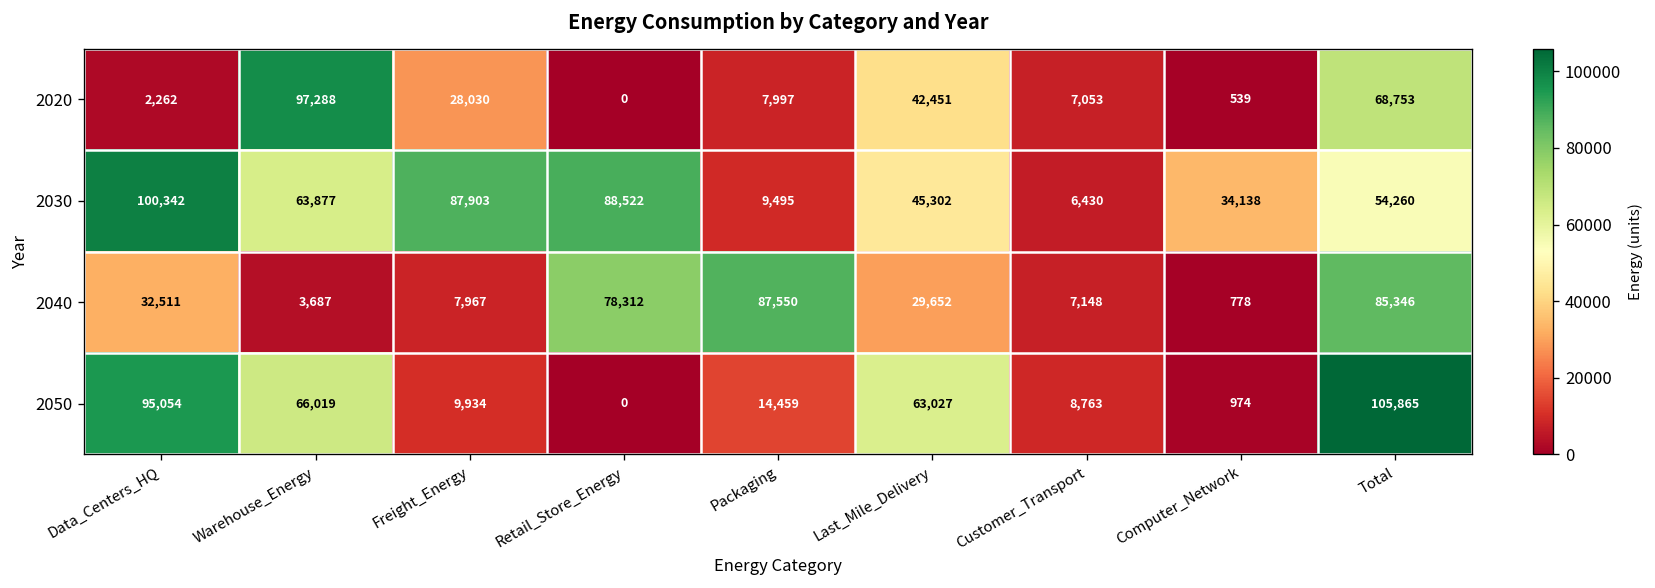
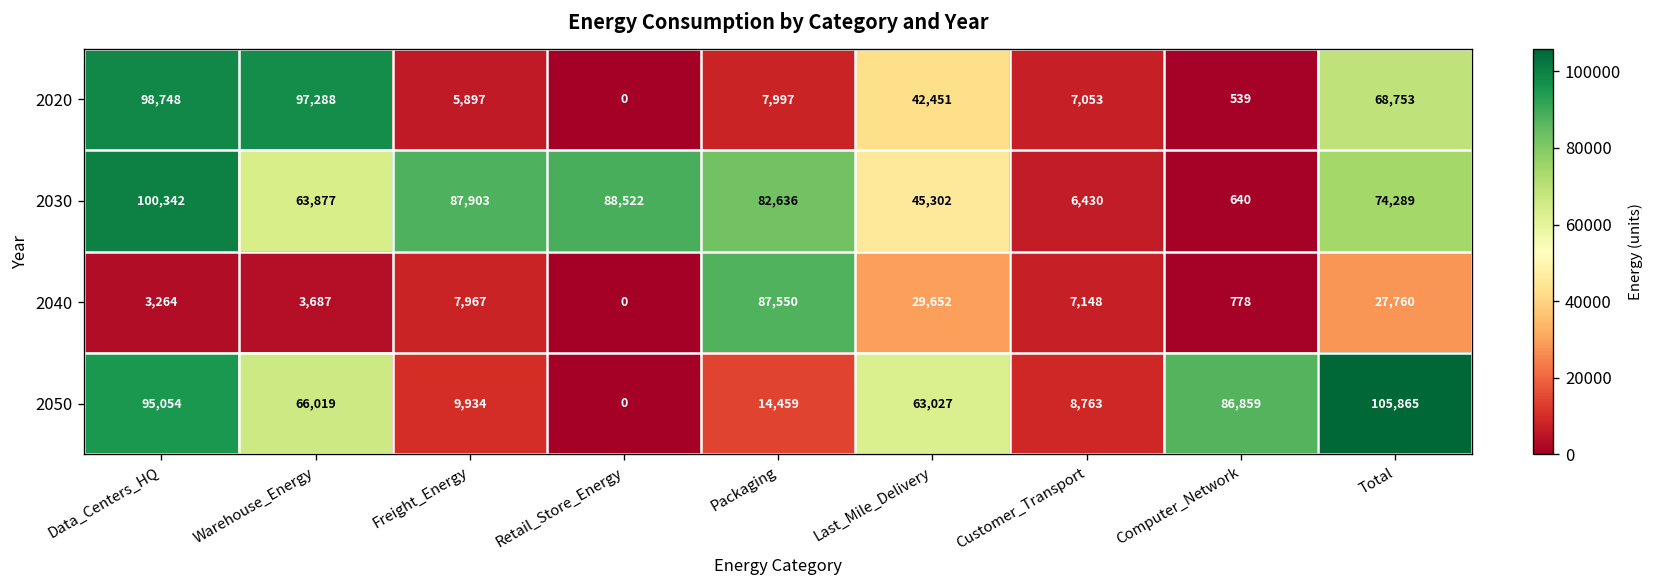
  {
    "2020": {
-     "Data_Centers_HQ": "2,262",
+     "Data_Centers_HQ": "98,748",
      "Warehouse_Energy": "97,288",
-     "Freight_Energy": "28,030",
+     "Freight_Energy": "5,897",
      "Retail_Store_Energy": "0",
      "Packaging": "7,997",
      "Last_Mile_Delivery": "42,451",
      "Customer_Transport": "7,053",
      "Computer_Network": "539",
      "Total": "68,753"
    },
    "2030": {
      "Data_Centers_HQ": "100,342",
      "Warehouse_Energy": "63,877",
      "Freight_Energy": "87,903",
      "Retail_Store_Energy": "88,522",
-     "Packaging": "9,495",
+     "Packaging": "82,636",
      "Last_Mile_Delivery": "45,302",
      "Customer_Transport": "6,430",
-     "Computer_Network": "34,138",
-     "Total": "54,260"
+     "Computer_Network": "640",
+     "Total": "74,289"
    },
    "2040": {
-     "Data_Centers_HQ": "32,511",
+     "Data_Centers_HQ": "3,264",
      "Warehouse_Energy": "3,687",
      "Freight_Energy": "7,967",
-     "Retail_Store_Energy": "78,312",
+     "Retail_Store_Energy": "0",
      "Packaging": "87,550",
      "Last_Mile_Delivery": "29,652",
      "Customer_Transport": "7,148",
      "Computer_Network": "778",
-     "Total": "85,346"
+     "Total": "27,760"
    },
    "2050": {
      "Data_Centers_HQ": "95,054",
      "Warehouse_Energy": "66,019",
      "Freight_Energy": "9,934",
      "Retail_Store_Energy": "0",
      "Packaging": "14,459",
      "Last_Mile_Delivery": "63,027",
      "Customer_Transport": "8,763",
-     "Computer_Network": "974",
+     "Computer_Network": "86,859",
      "Total": "105,865"
    }
  }
